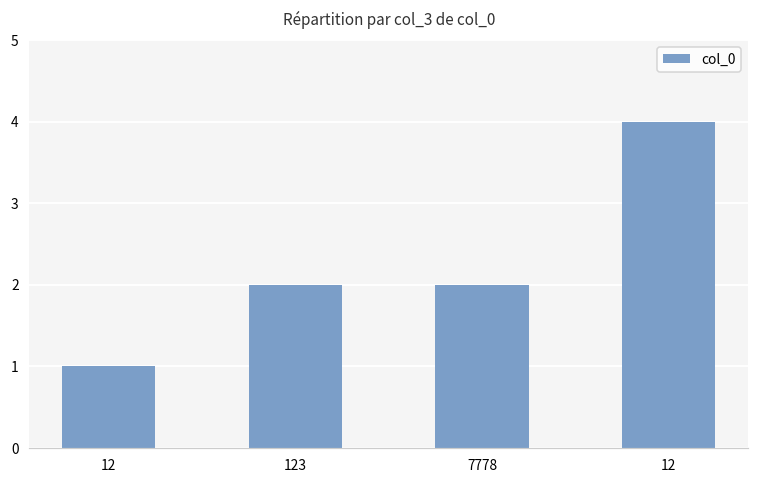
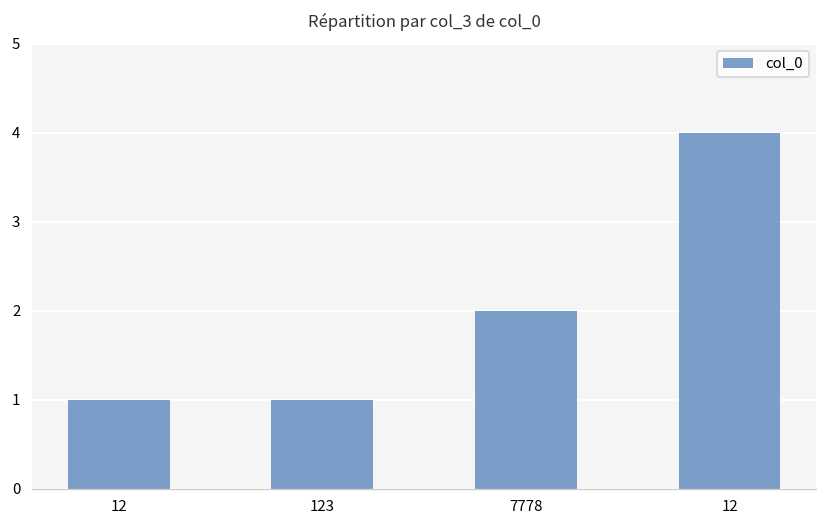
  {
-   "123": 2,
+   "123": 1,
    "7778": 2
  }
